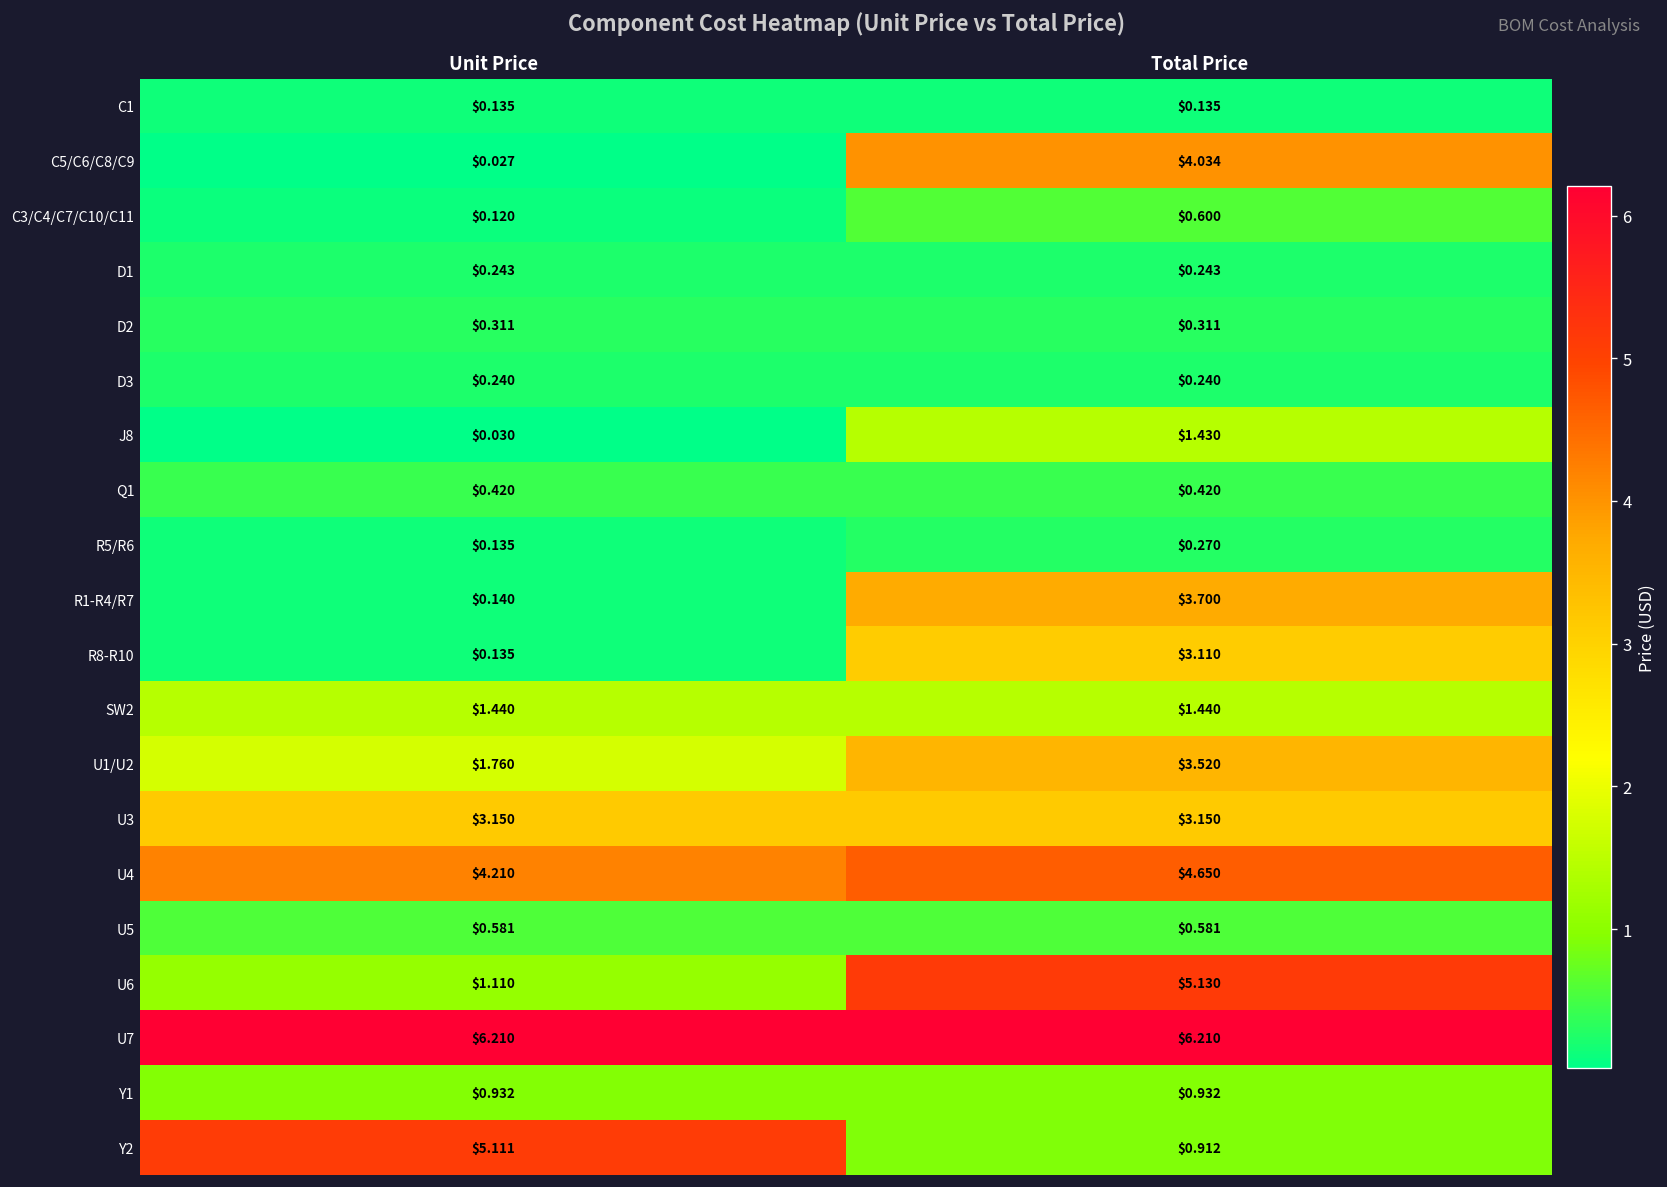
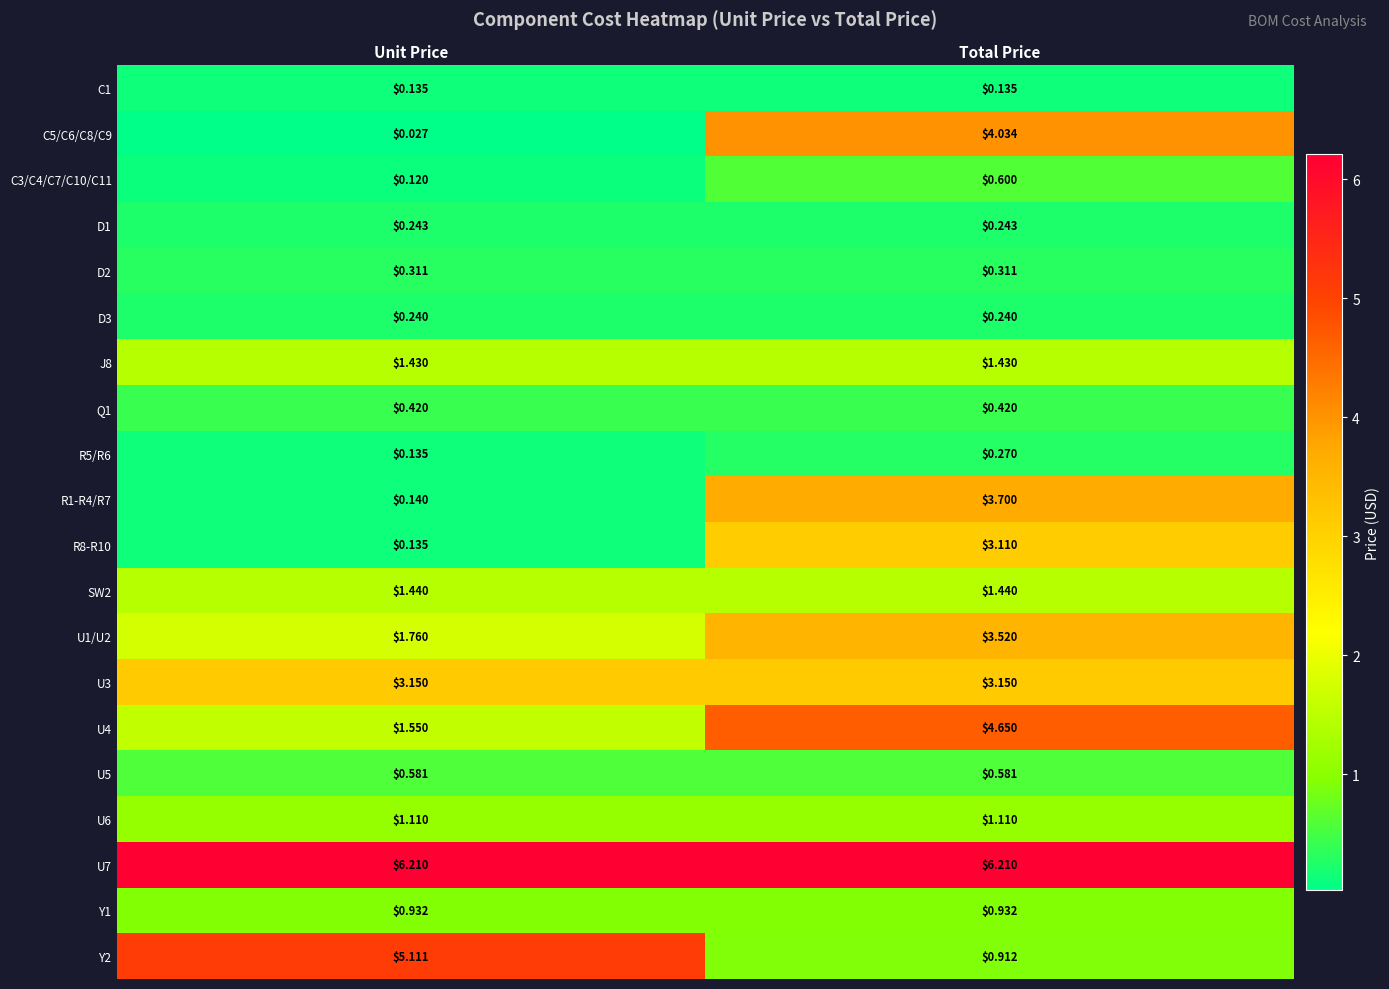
  {
    "C1": {
      "Unit Price": "$0.135",
      "Total Price": "$0.135"
    },
    "C5/C6/C8/C9": {
      "Unit Price": "$0.027",
      "Total Price": "$4.034"
    },
    "C3/C4/C7/C10/C11": {
      "Unit Price": "$0.120",
      "Total Price": "$0.600"
    },
    "D1": {
      "Unit Price": "$0.243",
      "Total Price": "$0.243"
    },
    "D2": {
      "Unit Price": "$0.311",
      "Total Price": "$0.311"
    },
    "D3": {
      "Unit Price": "$0.240",
      "Total Price": "$0.240"
    },
    "J8": {
-     "Unit Price": "$0.030",
+     "Unit Price": "$1.430",
      "Total Price": "$1.430"
    },
    "Q1": {
      "Unit Price": "$0.420",
      "Total Price": "$0.420"
    },
    "R5/R6": {
      "Unit Price": "$0.135",
      "Total Price": "$0.270"
    },
    "R1-R4/R7": {
      "Unit Price": "$0.140",
      "Total Price": "$3.700"
    },
    "R8-R10": {
      "Unit Price": "$0.135",
      "Total Price": "$3.110"
    },
    "SW2": {
      "Unit Price": "$1.440",
      "Total Price": "$1.440"
    },
    "U1/U2": {
      "Unit Price": "$1.760",
      "Total Price": "$3.520"
    },
    "U3": {
      "Unit Price": "$3.150",
      "Total Price": "$3.150"
    },
    "U4": {
-     "Unit Price": "$4.210",
+     "Unit Price": "$1.550",
      "Total Price": "$4.650"
    },
    "U5": {
      "Unit Price": "$0.581",
      "Total Price": "$0.581"
    },
    "U6": {
      "Unit Price": "$1.110",
-     "Total Price": "$5.130"
+     "Total Price": "$1.110"
    },
    "U7": {
      "Unit Price": "$6.210",
      "Total Price": "$6.210"
    },
    "Y1": {
      "Unit Price": "$0.932",
      "Total Price": "$0.932"
    },
    "Y2": {
      "Unit Price": "$5.111",
      "Total Price": "$0.912"
    }
  }
